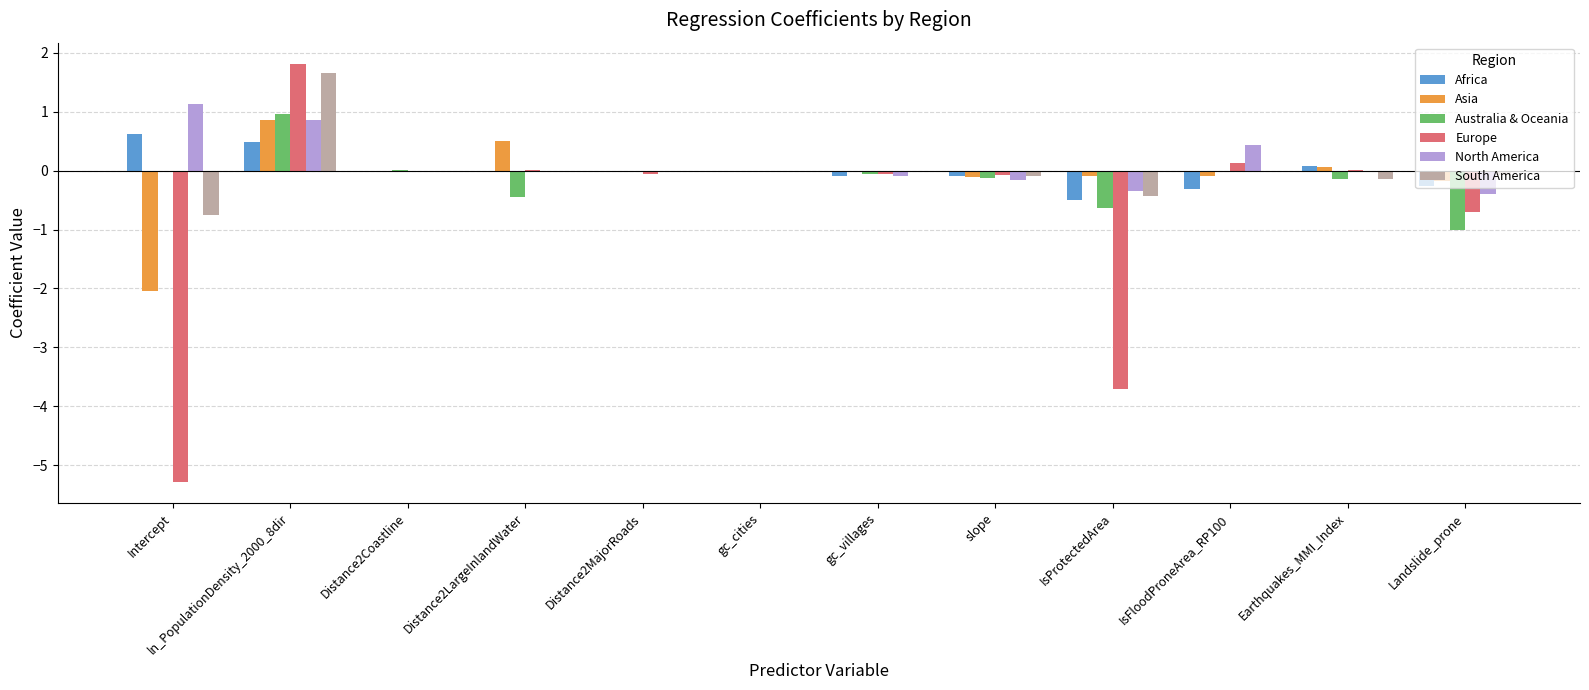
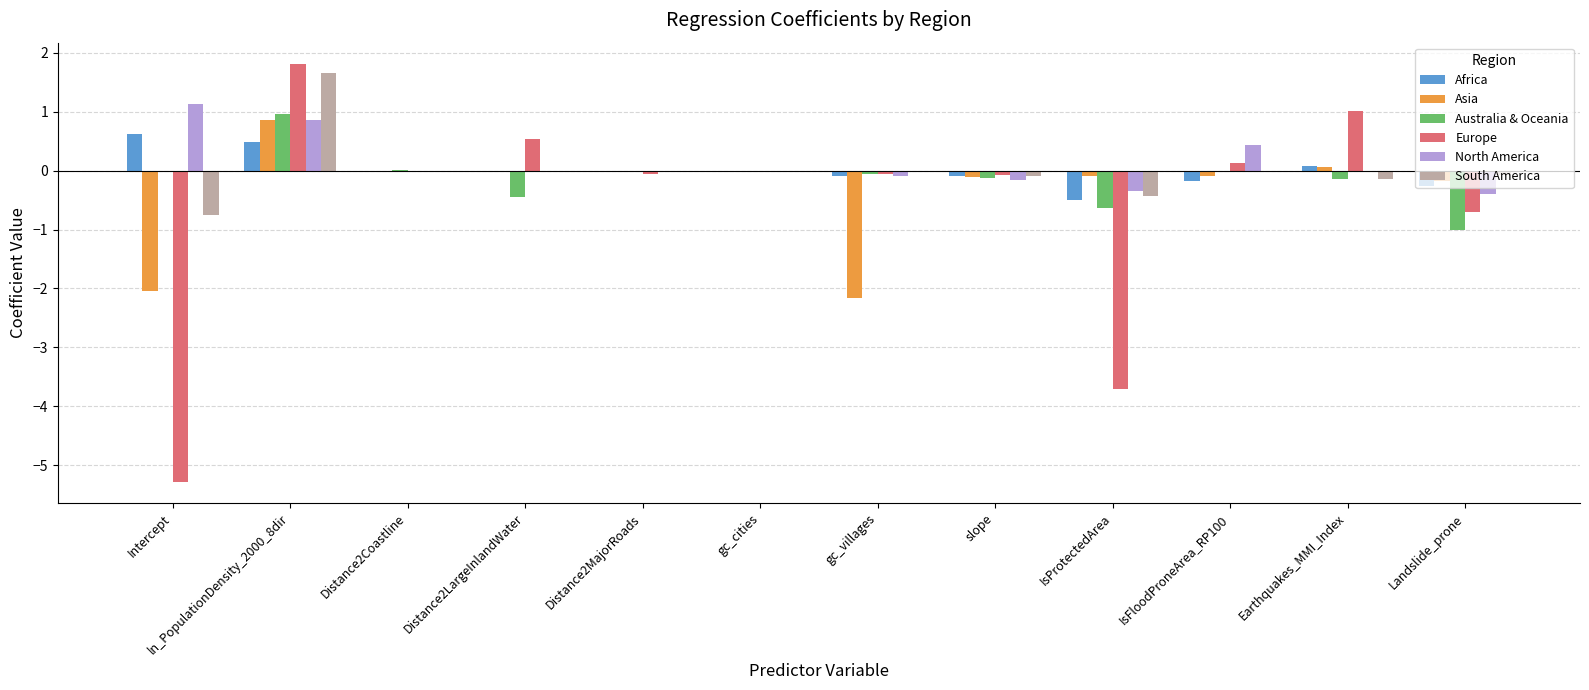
  {
    "Africa": {
      "Intercept": 0.6,
      "ln_PopulationDensity_2000_8dir": 0.5,
      "gc_villages": -0.1,
      "slope": -0.1,
      "IsProtectedArea": -0.5,
-     "IsFloodProneArea_RP100": -0.3,
+     "IsFloodProneArea_RP100": -0.2,
      "Earthquakes_MMI_Index": 0.1
    },
    "Asia": {
      "Intercept": -2.0,
      "ln_PopulationDensity_2000_8dir": 0.9,
-     "Distance2LargeInlandWater": 0.5,
-     "gc_villages": 0.0,
+     "Distance2LargeInlandWater": 0.0,
+     "gc_villages": -2.2,
      "slope": -0.1,
      "IsProtectedArea": -0.1,
      "IsFloodProneArea_RP100": -0.1,
      "Earthquakes_MMI_Index": 0.1
    },
    "Australia & Oceania": {
      "ln_PopulationDensity_2000_8dir": 1.0,
      "Distance2LargeInlandWater": -0.5,
      "gc_villages": -0.1,
      "slope": -0.1,
      "IsProtectedArea": -0.6,
      "IsFloodProneArea_RP100": 0.0,
      "Earthquakes_MMI_Index": -0.2,
      "Landslide_prone": -1.0
    },
    "Europe": {
      "Intercept": -5.3,
      "ln_PopulationDensity_2000_8dir": 1.8,
-     "Distance2LargeInlandWater": 0.0,
+     "Distance2LargeInlandWater": 0.5,
      "Distance2MajorRoads": -0.1,
      "gc_villages": -0.1,
      "slope": -0.1,
      "IsProtectedArea": -3.7,
      "IsFloodProneArea_RP100": 0.1,
-     "Earthquakes_MMI_Index": 0.0,
+     "Earthquakes_MMI_Index": 1.0,
      "Landslide_prone": -0.7
    }
  }
